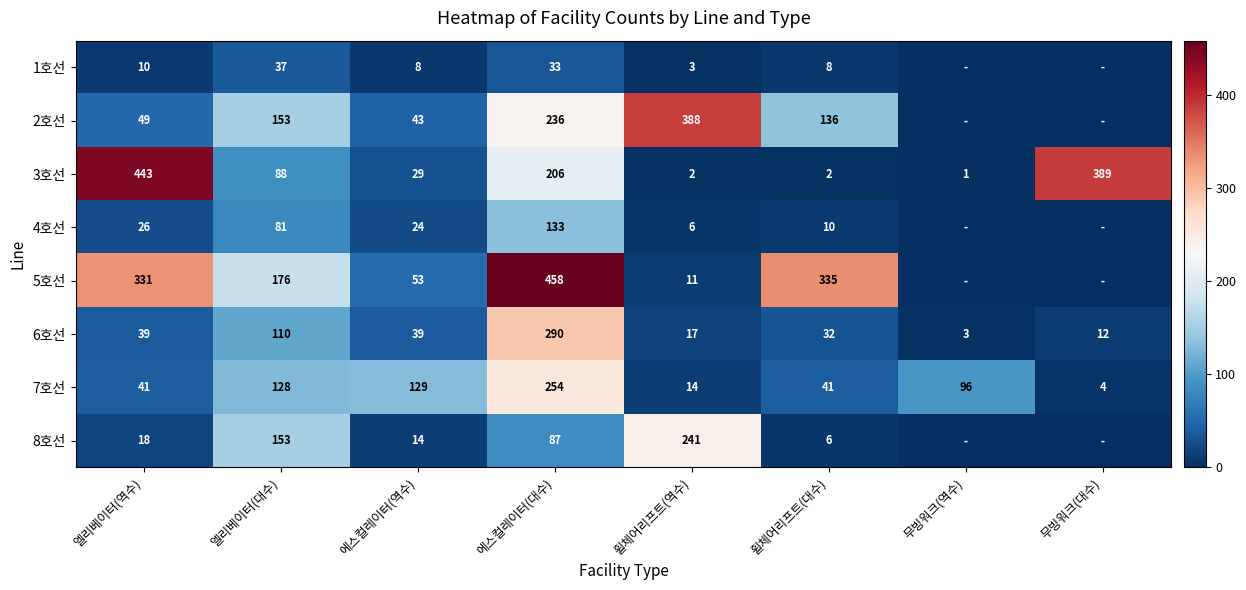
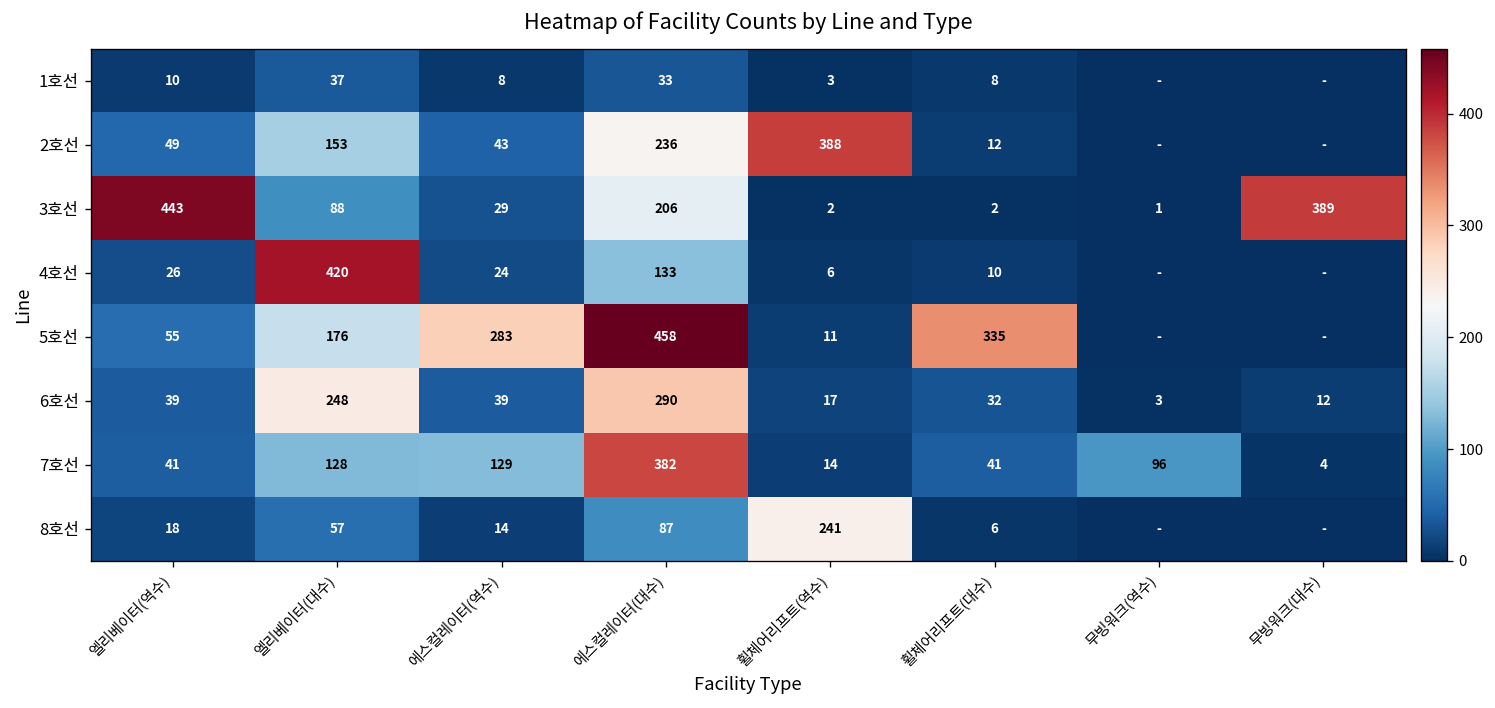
  {
    "1호선": {
      "엘리베이터(역수)": 10,
      "엘리베이터(대수)": 37,
      "에스컬레이터(역수)": 8,
      "에스컬레이터(대수)": 33,
      "휠체어리프트(역수)": 3,
      "휠체어리프트(대수)": 8
    },
    "2호선": {
      "엘리베이터(역수)": 49,
      "엘리베이터(대수)": 153,
      "에스컬레이터(역수)": 43,
      "에스컬레이터(대수)": 236,
      "휠체어리프트(역수)": 388,
-     "휠체어리프트(대수)": 136
+     "휠체어리프트(대수)": 12
    },
    "3호선": {
      "엘리베이터(역수)": 443,
      "엘리베이터(대수)": 88,
      "에스컬레이터(역수)": 29,
      "에스컬레이터(대수)": 206,
      "휠체어리프트(역수)": 2,
      "휠체어리프트(대수)": 2,
      "무빙워크(역수)": 1,
      "무빙워크(대수)": 389
    },
    "4호선": {
      "엘리베이터(역수)": 26,
-     "엘리베이터(대수)": 81,
+     "엘리베이터(대수)": 420,
      "에스컬레이터(역수)": 24,
      "에스컬레이터(대수)": 133,
      "휠체어리프트(역수)": 6,
      "휠체어리프트(대수)": 10
    },
    "5호선": {
-     "엘리베이터(역수)": 331,
+     "엘리베이터(역수)": 55,
      "엘리베이터(대수)": 176,
-     "에스컬레이터(역수)": 53,
+     "에스컬레이터(역수)": 283,
      "에스컬레이터(대수)": 458,
      "휠체어리프트(역수)": 11,
      "휠체어리프트(대수)": 335
    },
    "6호선": {
      "엘리베이터(역수)": 39,
-     "엘리베이터(대수)": 110,
+     "엘리베이터(대수)": 248,
      "에스컬레이터(역수)": 39,
      "에스컬레이터(대수)": 290,
      "휠체어리프트(역수)": 17,
      "휠체어리프트(대수)": 32,
      "무빙워크(역수)": 3,
      "무빙워크(대수)": 12
    },
    "7호선": {
      "엘리베이터(역수)": 41,
      "엘리베이터(대수)": 128,
      "에스컬레이터(역수)": 129,
-     "에스컬레이터(대수)": 254,
+     "에스컬레이터(대수)": 382,
      "휠체어리프트(역수)": 14,
      "휠체어리프트(대수)": 41,
      "무빙워크(역수)": 96,
      "무빙워크(대수)": 4
    },
    "8호선": {
      "엘리베이터(역수)": 18,
-     "엘리베이터(대수)": 153,
+     "엘리베이터(대수)": 57,
      "에스컬레이터(역수)": 14,
      "에스컬레이터(대수)": 87,
      "휠체어리프트(역수)": 241,
      "휠체어리프트(대수)": 6
    }
  }
